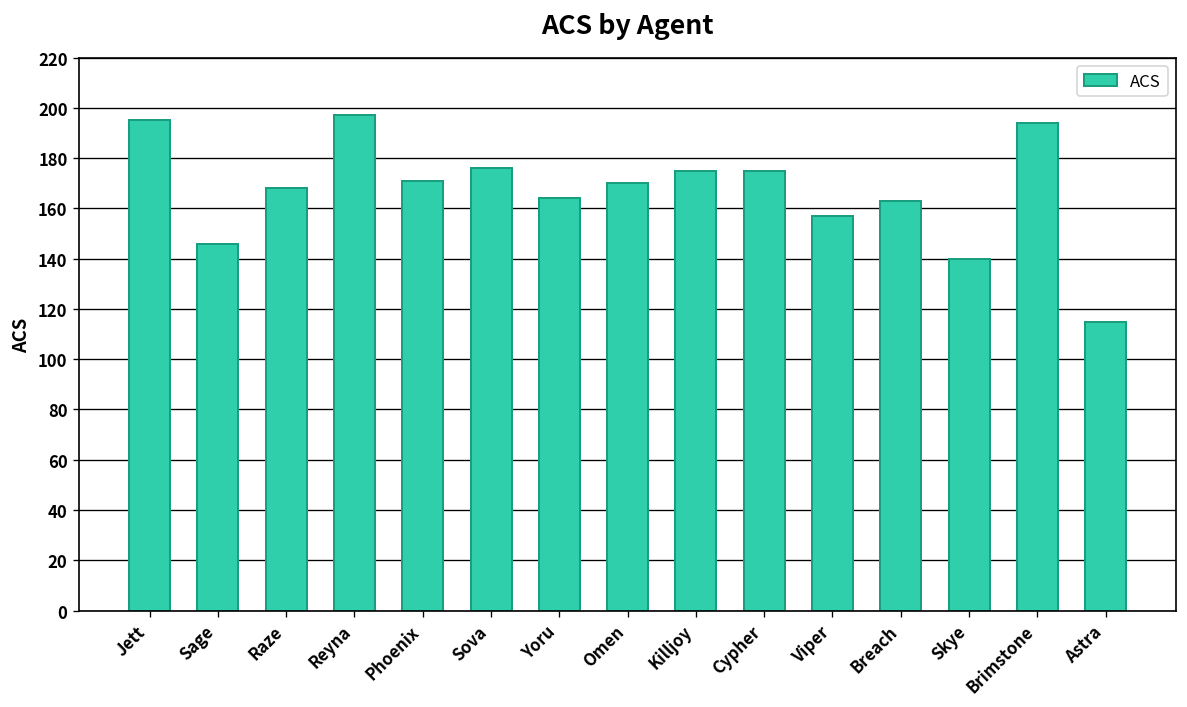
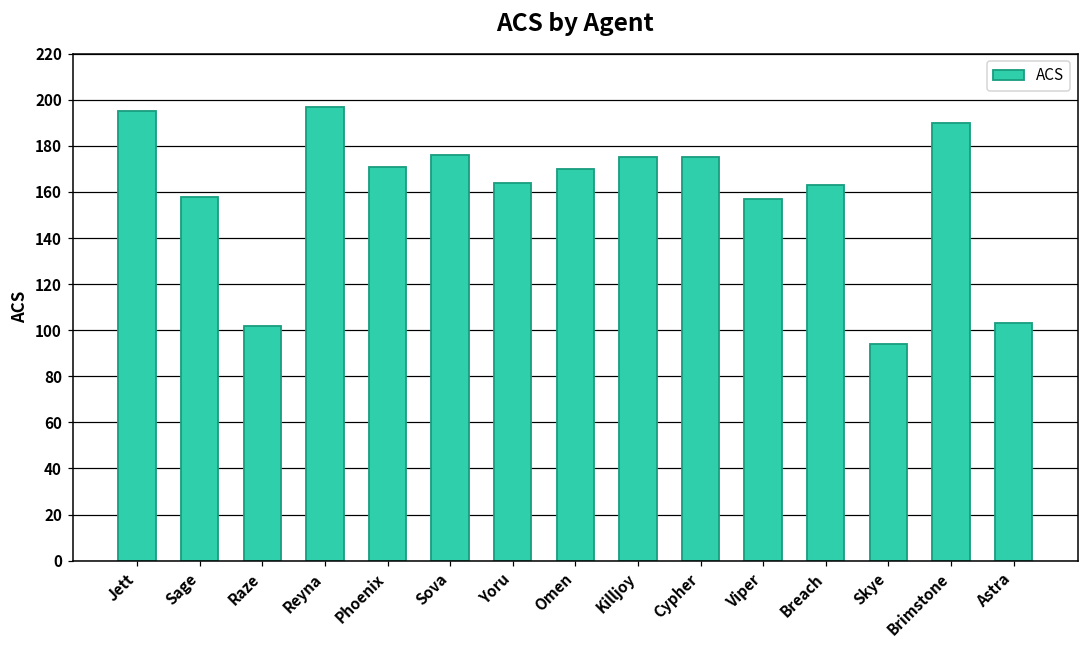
  {
    "Jett": 195,
-   "Sage": 146,
-   "Raze": 168,
+   "Sage": 158,
+   "Raze": 102,
    "Reyna": 197,
    "Phoenix": 171,
    "Sova": 176,
    "Yoru": 164,
    "Omen": 170,
    "Killjoy": 175,
    "Cypher": 175,
    "Viper": 157,
    "Breach": 163,
-   "Skye": 140,
-   "Brimstone": 194,
-   "Astra": 115
+   "Skye": 94,
+   "Brimstone": 190,
+   "Astra": 103
  }
